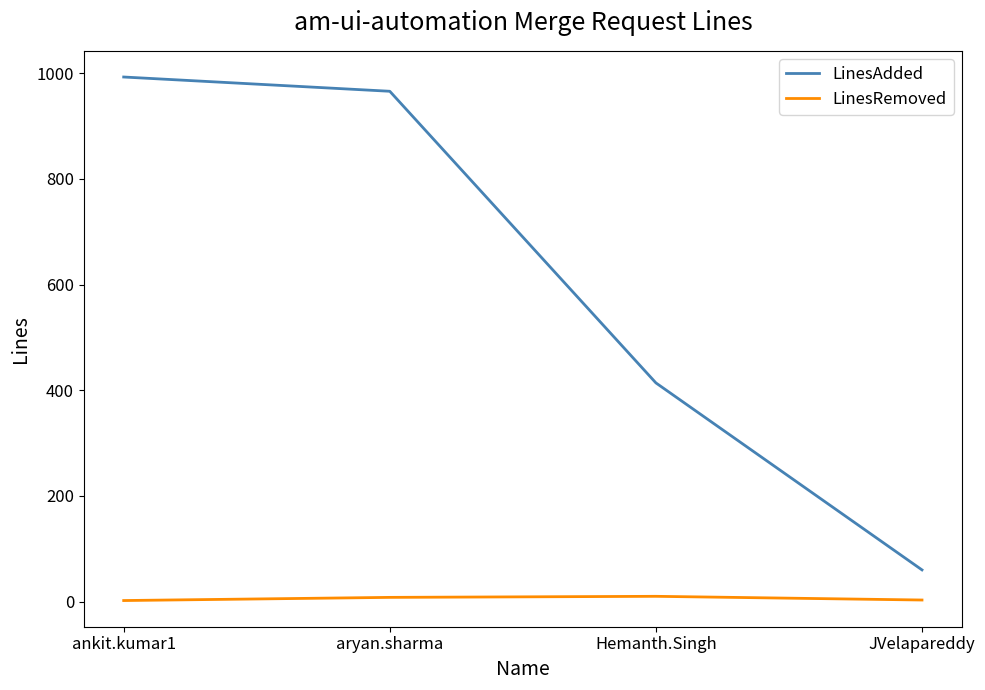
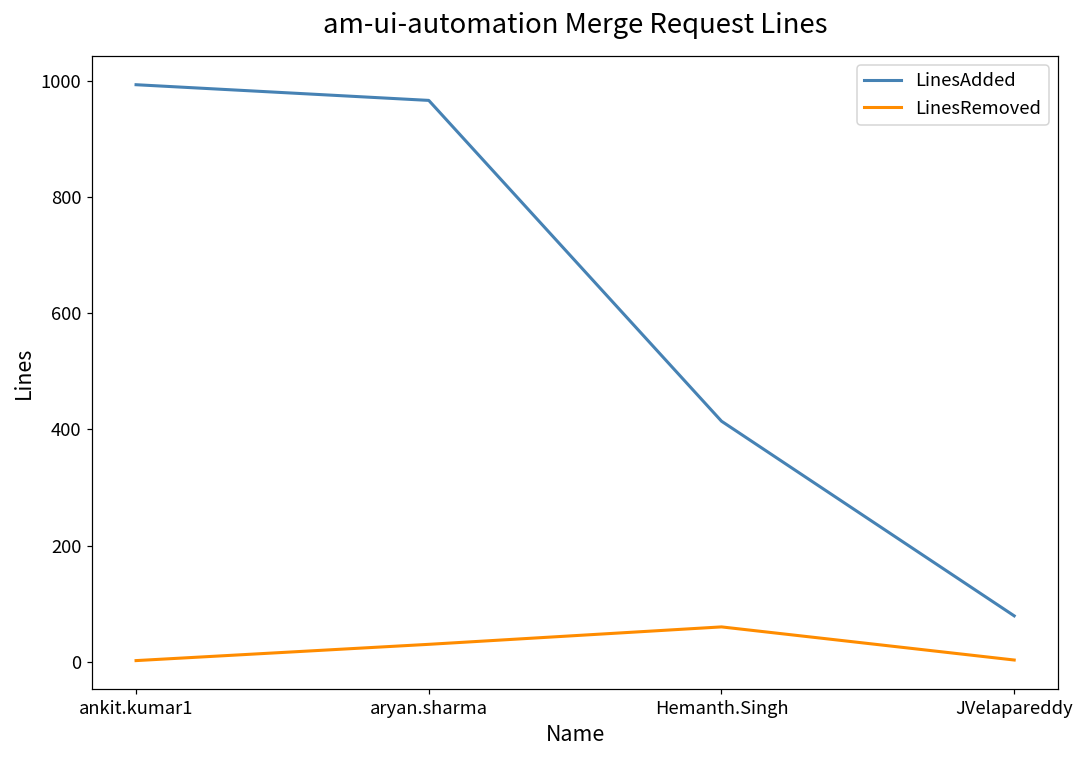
  {
    "LinesAdded": {
      "ankit.kumar1": 990,
      "aryan.sharma": 970,
      "Hemanth.Singh": 410,
-     "JVelapareddy": 60
+     "JVelapareddy": 80
    },
    "LinesRemoved": {
      "ankit.kumar1": 0,
-     "aryan.sharma": 10,
-     "Hemanth.Singh": 10,
+     "aryan.sharma": 30,
+     "Hemanth.Singh": 60,
      "JVelapareddy": 0
    }
  }
